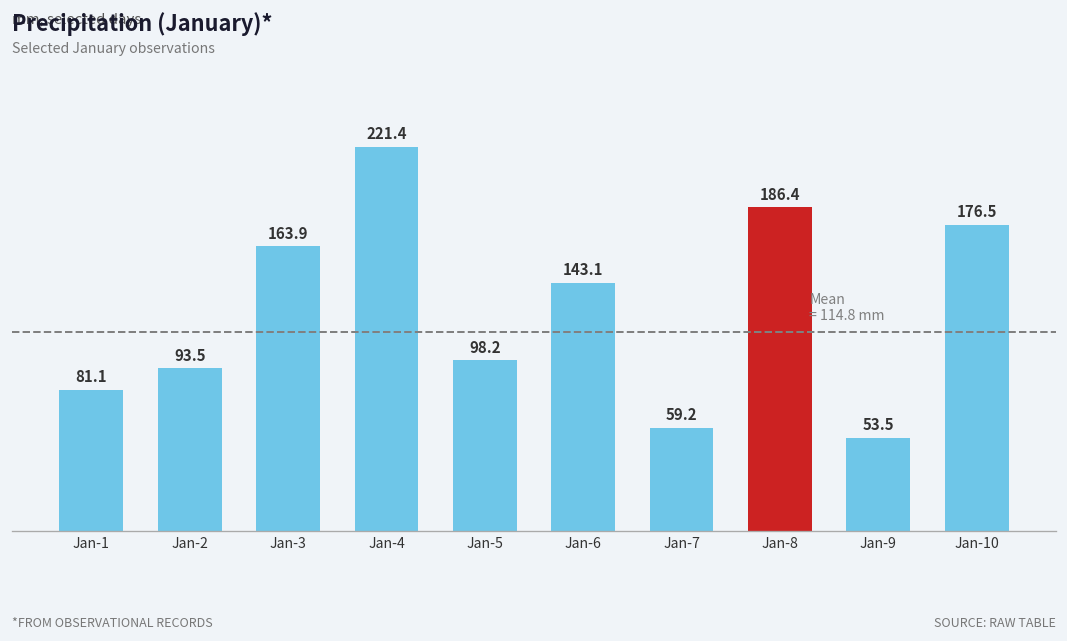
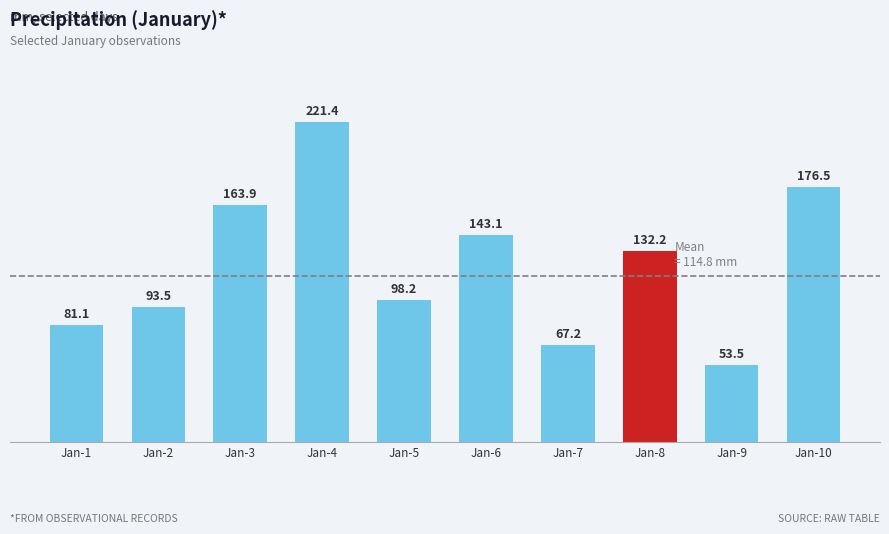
  {
    "Jan-1": 81.1,
    "Jan-2": 93.5,
    "Jan-3": 163.9,
    "Jan-4": 221.4,
    "Jan-5": 98.2,
    "Jan-6": 143.1,
-   "Jan-7": 59.2,
-   "Jan-8": 186.4,
+   "Jan-7": 67.2,
+   "Jan-8": 132.2,
    "Jan-9": 53.5,
    "Jan-10": 176.5
  }
